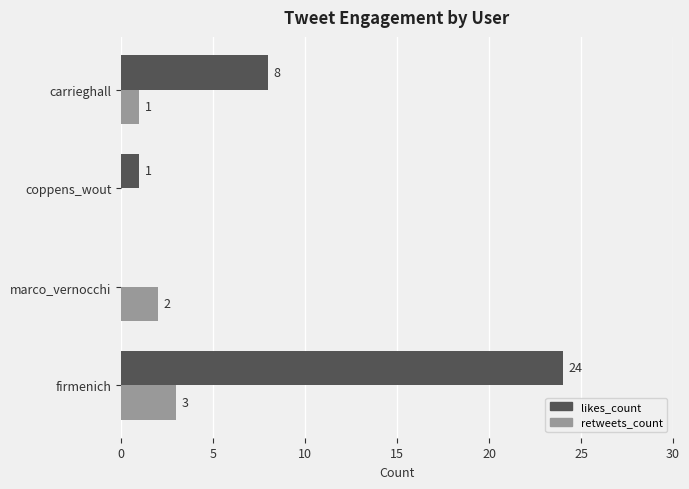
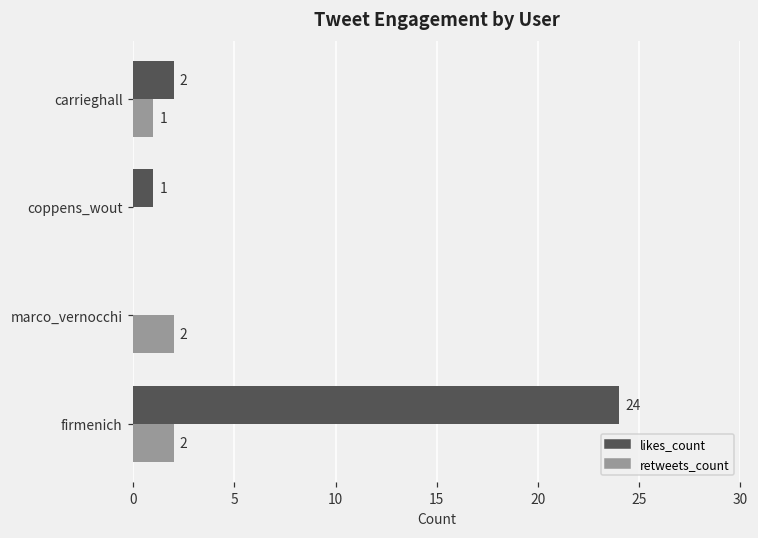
  {
    "likes_count": {
-     "carrieghall": 8,
+     "carrieghall": 2,
      "coppens_wout": 1,
      "firmenich": 24
    },
    "retweets_count": {
      "carrieghall": 1,
      "marco_vernocchi": 2,
-     "firmenich": 3
+     "firmenich": 2
    }
  }
